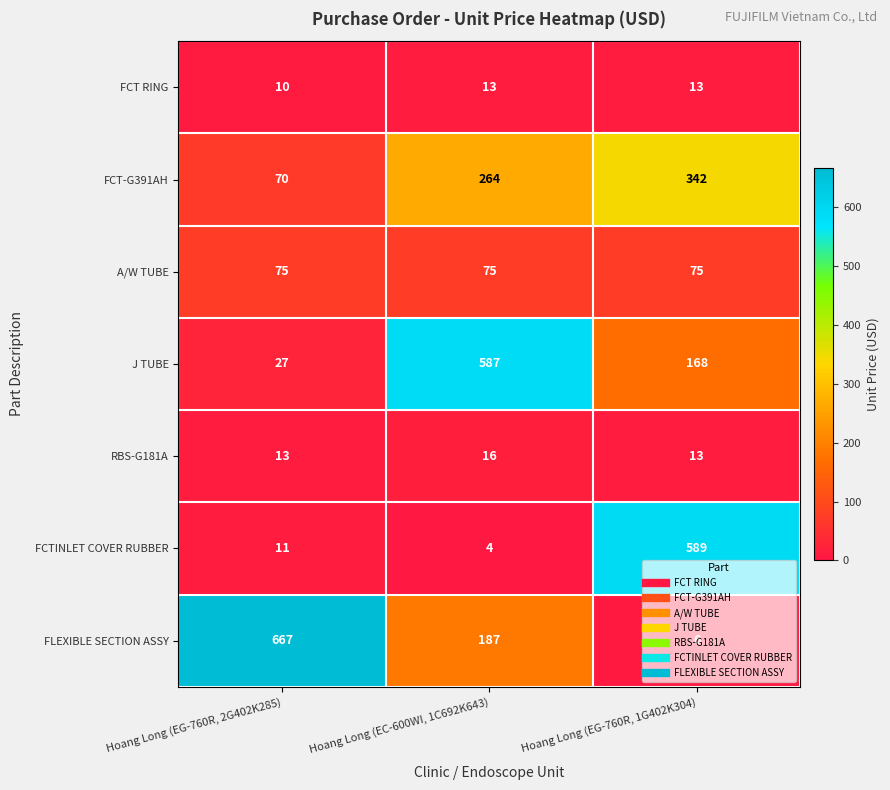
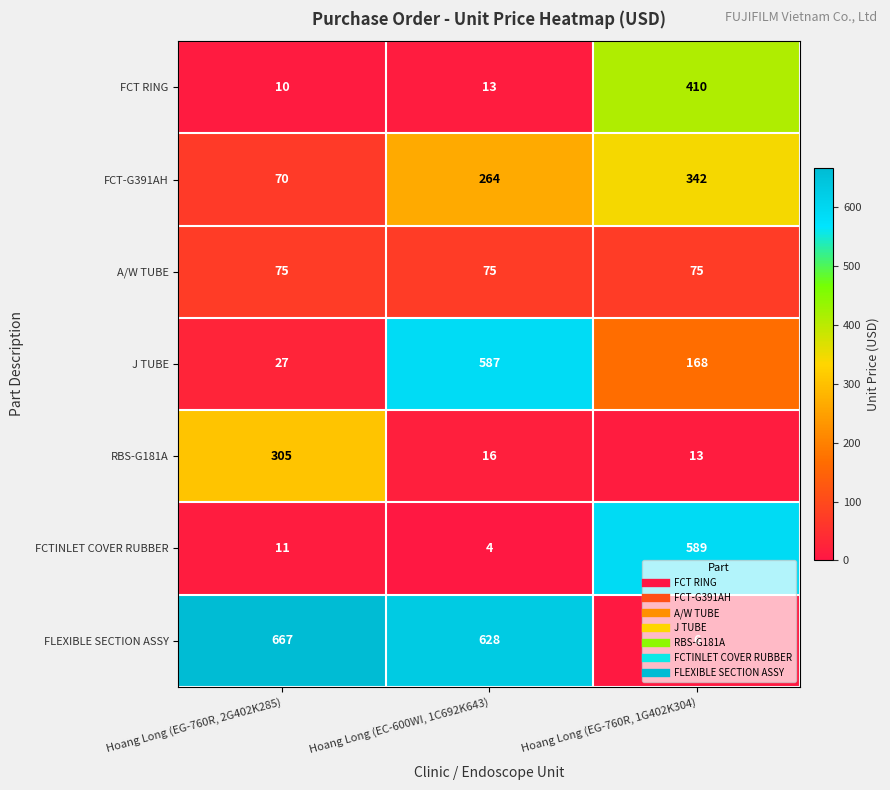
  {
    "FCT RING": {
      "Hoang Long (EG-760R, 2G402K285)": 10,
      "Hoang Long (EC-600WI, 1C692K643)": 13,
-     "Hoang Long (EG-760R, 1G402K304)": 13
+     "Hoang Long (EG-760R, 1G402K304)": 410
    },
    "FCT-G391AH": {
      "Hoang Long (EG-760R, 2G402K285)": 70,
      "Hoang Long (EC-600WI, 1C692K643)": 264,
      "Hoang Long (EG-760R, 1G402K304)": 342
    },
    "A/W TUBE": {
      "Hoang Long (EG-760R, 2G402K285)": 75,
      "Hoang Long (EC-600WI, 1C692K643)": 75,
      "Hoang Long (EG-760R, 1G402K304)": 75
    },
    "J TUBE": {
      "Hoang Long (EG-760R, 2G402K285)": 27,
      "Hoang Long (EC-600WI, 1C692K643)": 587,
      "Hoang Long (EG-760R, 1G402K304)": 168
    },
    "RBS-G181A": {
-     "Hoang Long (EG-760R, 2G402K285)": 13,
+     "Hoang Long (EG-760R, 2G402K285)": 305,
      "Hoang Long (EC-600WI, 1C692K643)": 16,
      "Hoang Long (EG-760R, 1G402K304)": 13
    },
    "FCTINLET COVER RUBBER": {
      "Hoang Long (EG-760R, 2G402K285)": 11,
      "Hoang Long (EC-600WI, 1C692K643)": 4,
      "Hoang Long (EG-760R, 1G402K304)": 589
    },
    "FLEXIBLE SECTION ASSY": {
      "Hoang Long (EG-760R, 2G402K285)": 667,
-     "Hoang Long (EC-600WI, 1C692K643)": 187
+     "Hoang Long (EC-600WI, 1C692K643)": 628
    }
  }
